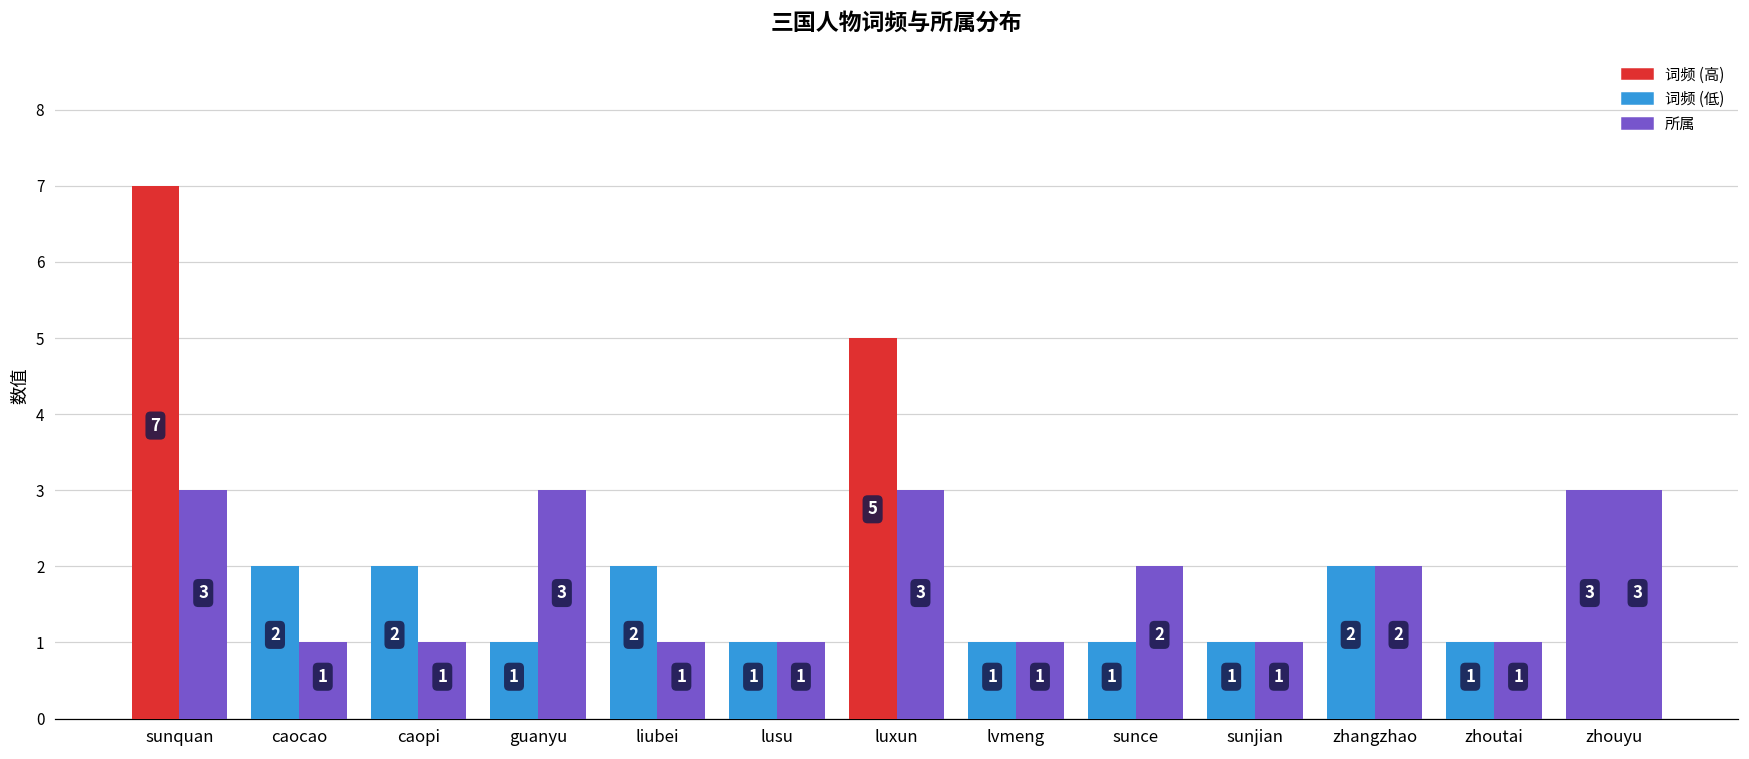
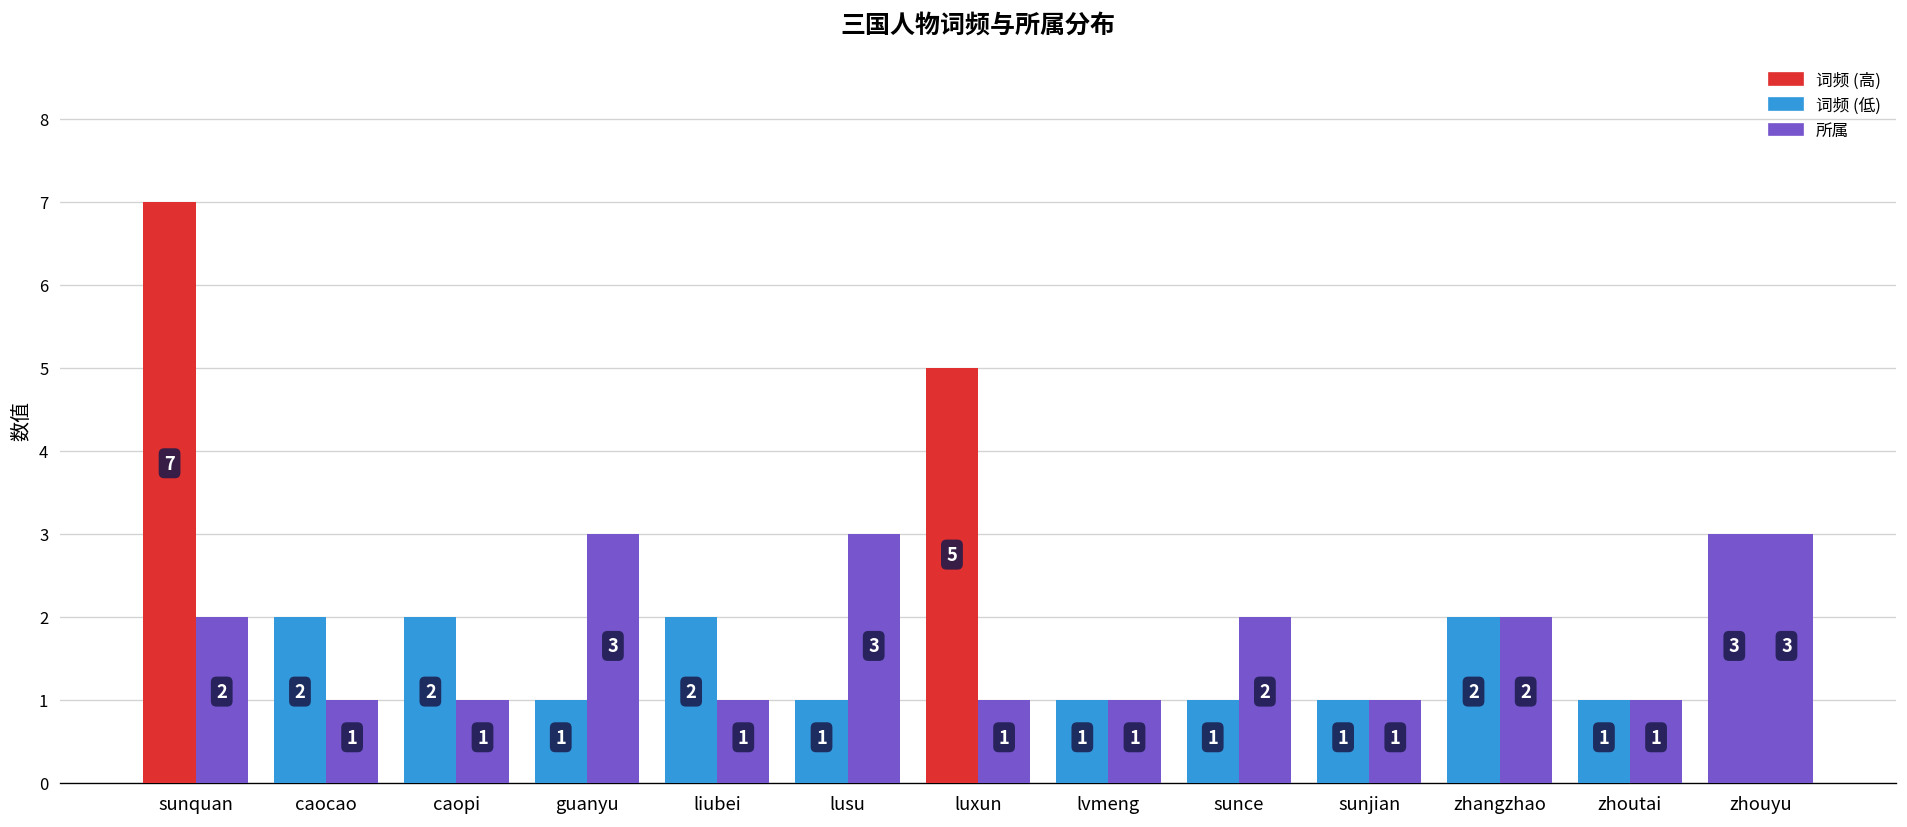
  {
    "所属": {
-     "sunquan": 3,
-     "lusu": 1,
-     "luxun": 3
+     "sunquan": 2,
+     "lusu": 3,
+     "luxun": 1
    }
  }
